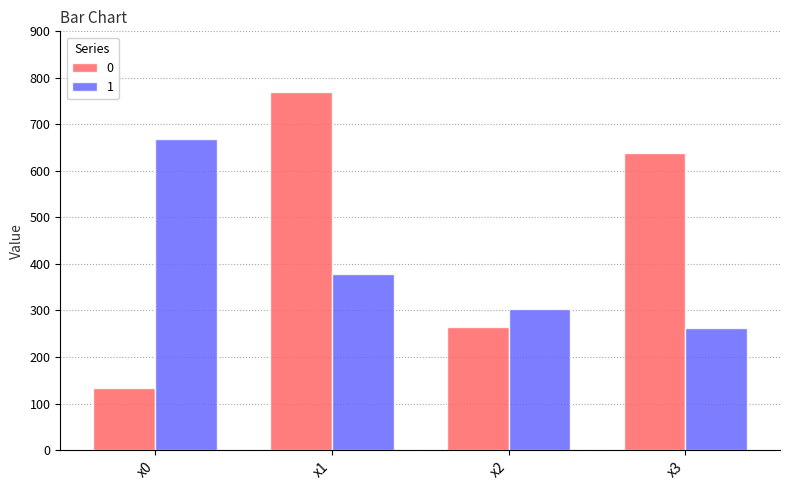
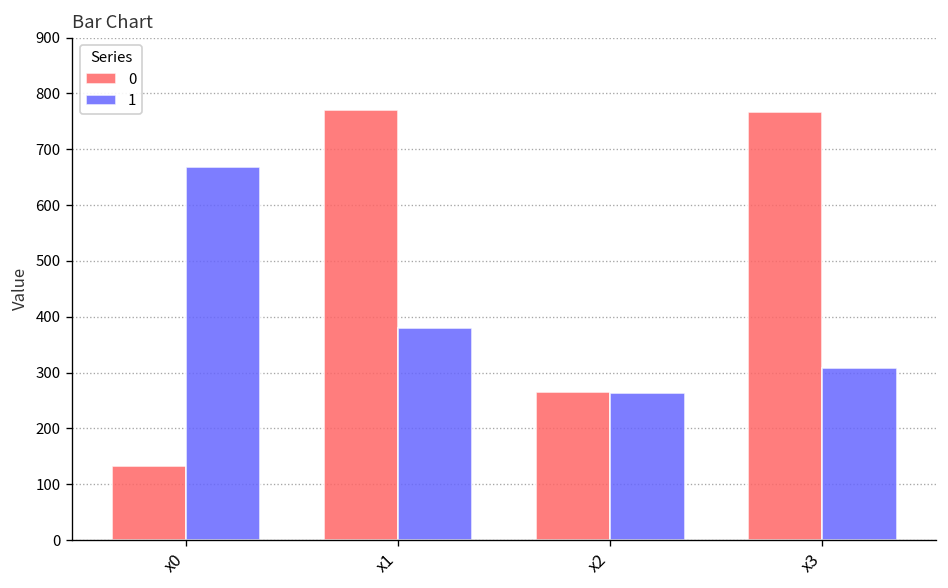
  {
    "0": {
      "x0": 130,
      "x1": 770,
      "x2": 270,
-     "x3": 640
+     "x3": 770
    },
    "1": {
      "x0": 670,
      "x1": 380,
-     "x2": 300,
-     "x3": 260
+     "x2": 260,
+     "x3": 310
    }
  }
